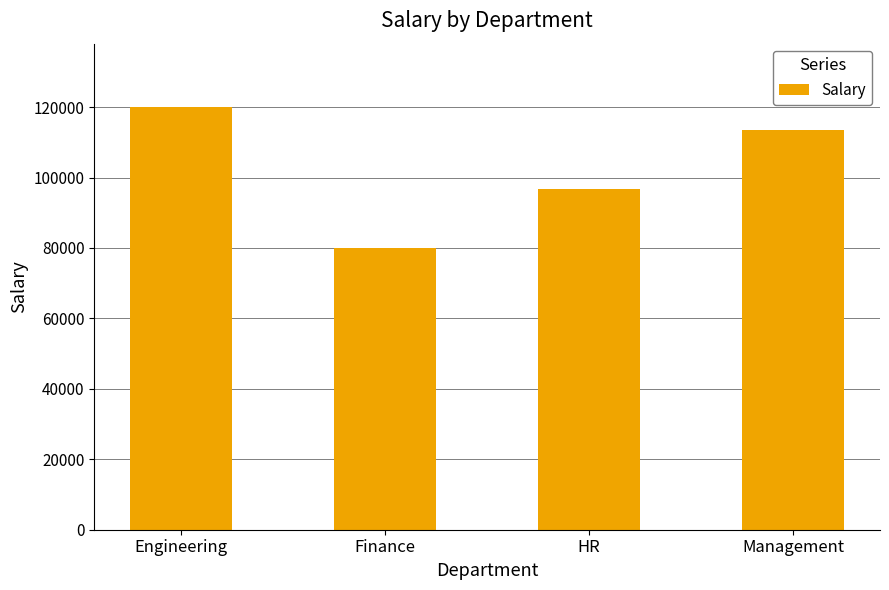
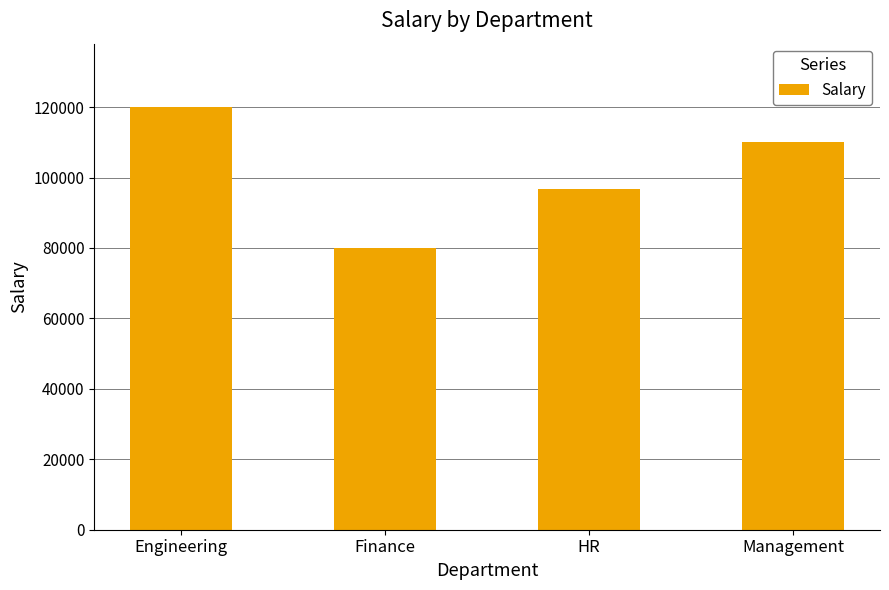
  {
    "Engineering": 120000,
    "Finance": 80000,
    "HR": 97000,
-   "Management": 113000
+   "Management": 110000
  }
